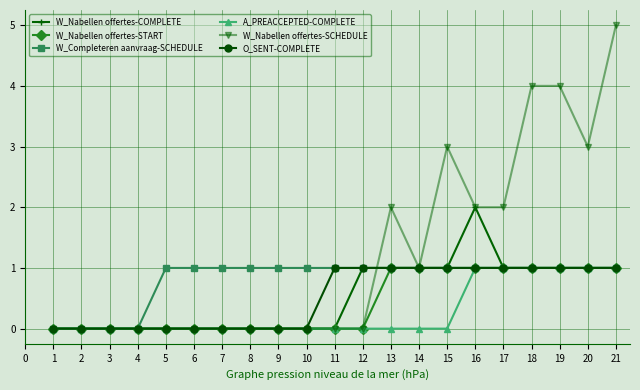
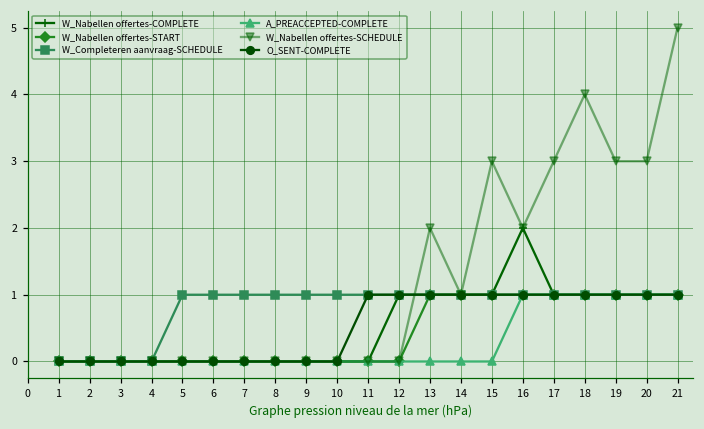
  {
    "W_Nabellen offertes-SCHEDULE": {
      "13": 2,
      "15": 3,
-     "17": 2,
+     "17": 3,
      "18": 4,
-     "19": 4,
+     "19": 3,
      "20": 3,
      "21": 5
    }
  }
